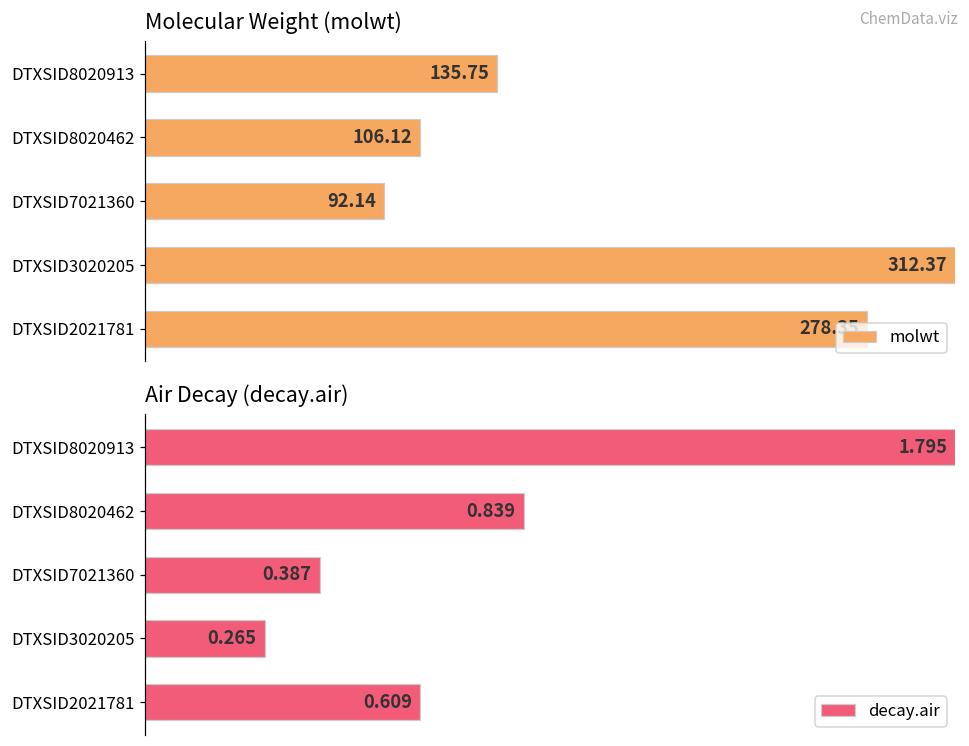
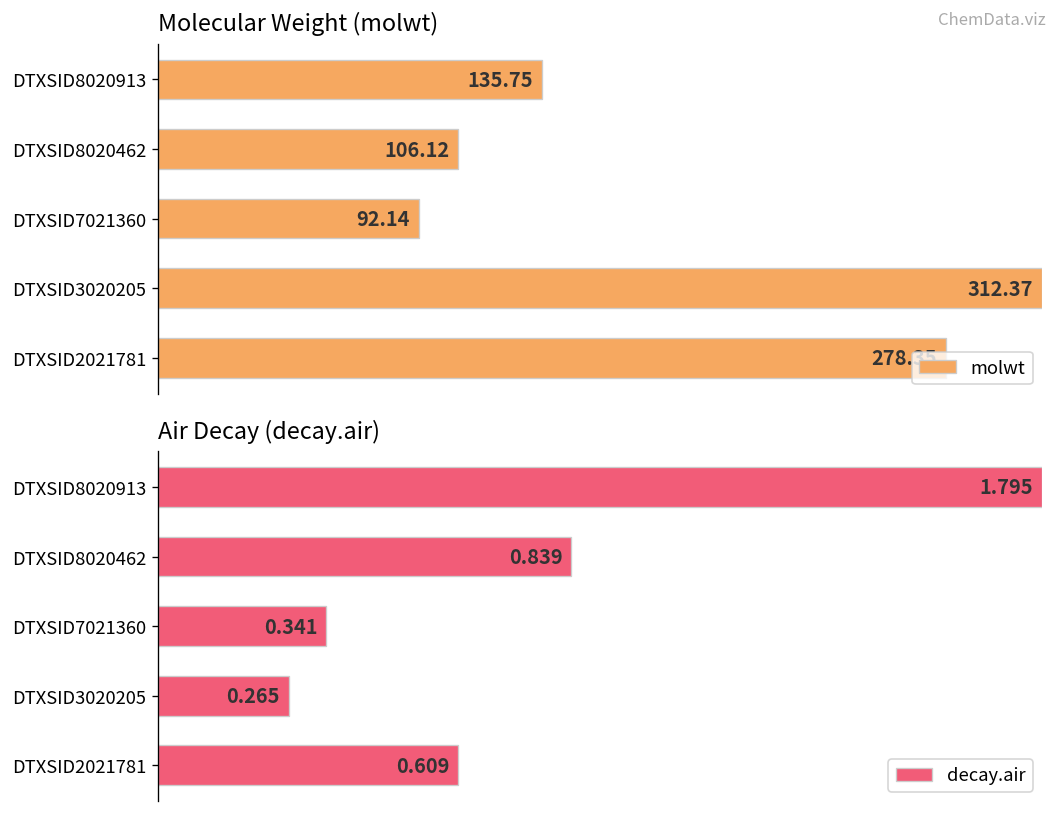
  {
    "Air Decay (decay.air)": {
-     "DTXSID7021360": 0.387
+     "DTXSID7021360": 0.341
    }
  }
